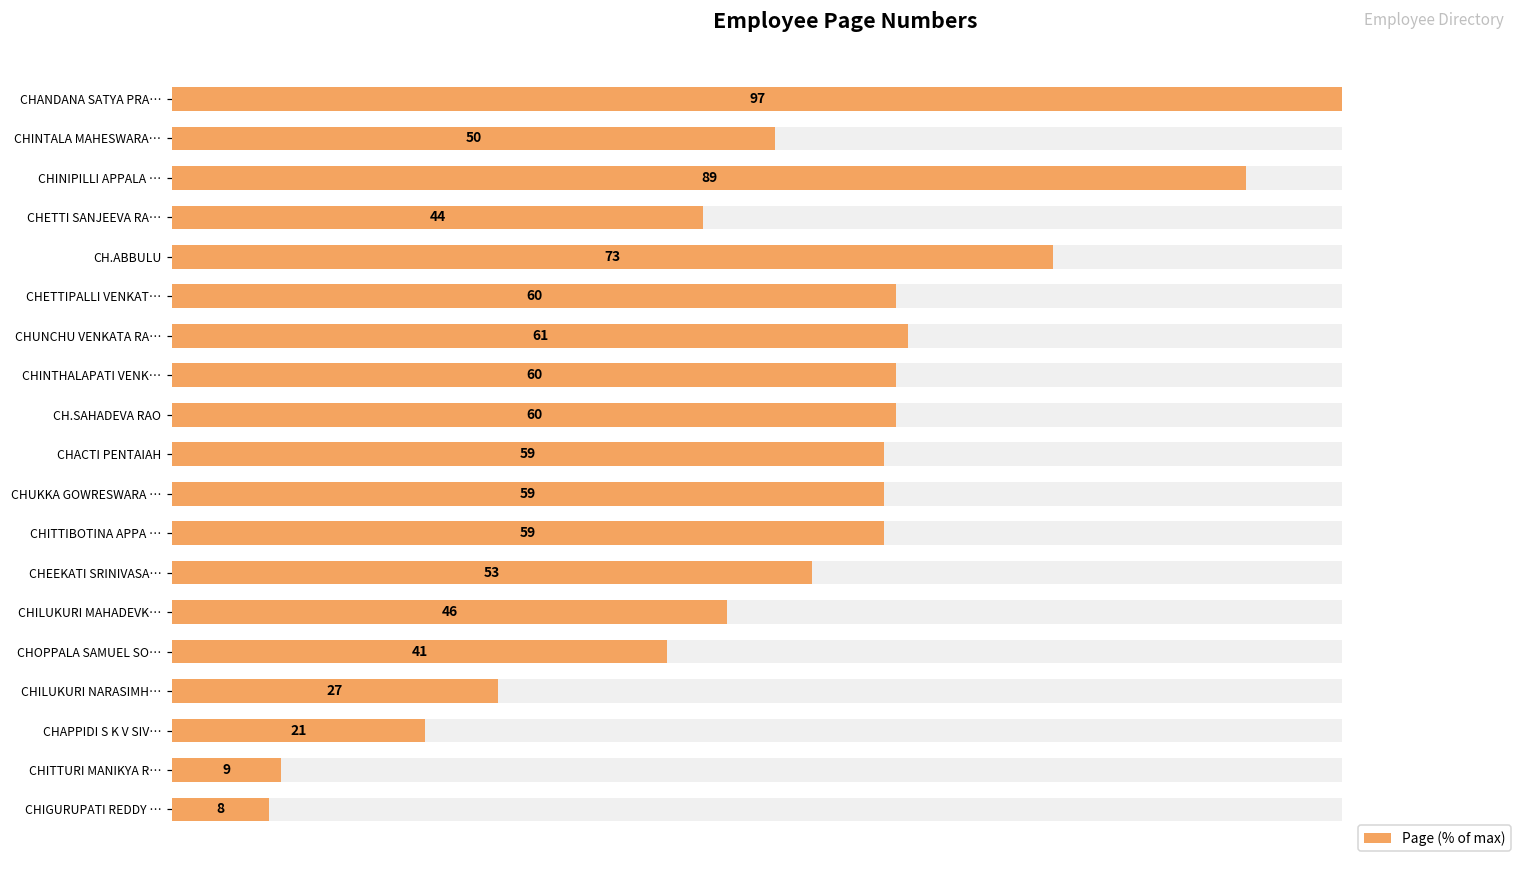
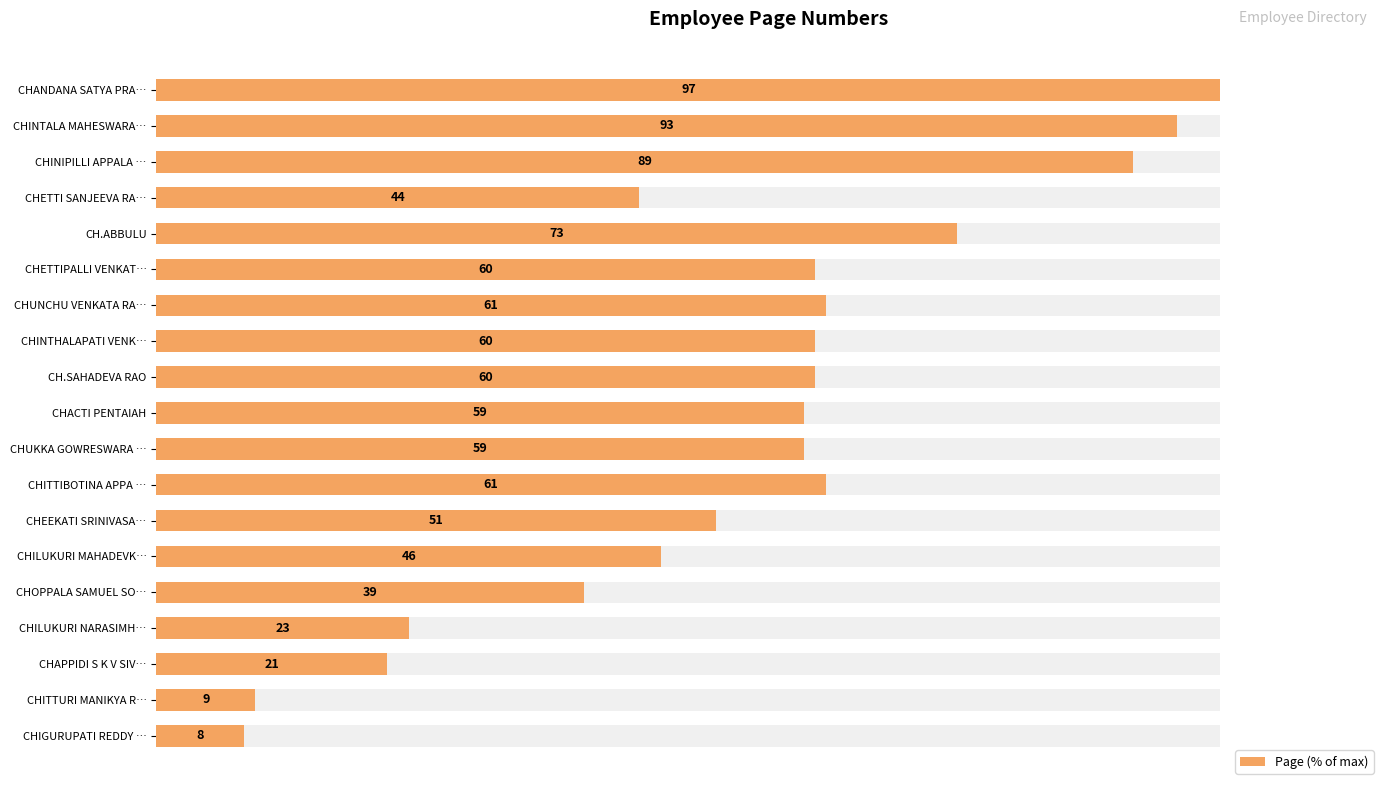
  {
    "Page (% of max)": {
-     "CHINTALA MAHESWARA…": 50,
-     "CHITTIBOTINA APPA …": 59,
-     "CHEEKATI SRINIVASA…": 53,
-     "CHOPPALA SAMUEL SO…": 41,
-     "CHILUKURI NARASIMH…": 27
+     "CHINTALA MAHESWARA…": 93,
+     "CHITTIBOTINA APPA …": 61,
+     "CHEEKATI SRINIVASA…": 51,
+     "CHOPPALA SAMUEL SO…": 39,
+     "CHILUKURI NARASIMH…": 23
    }
  }
